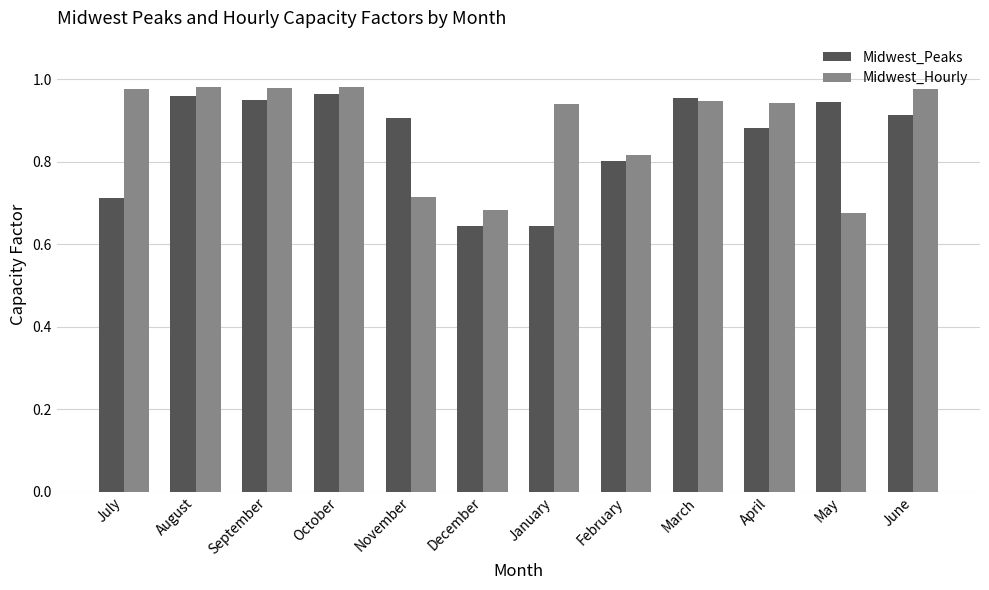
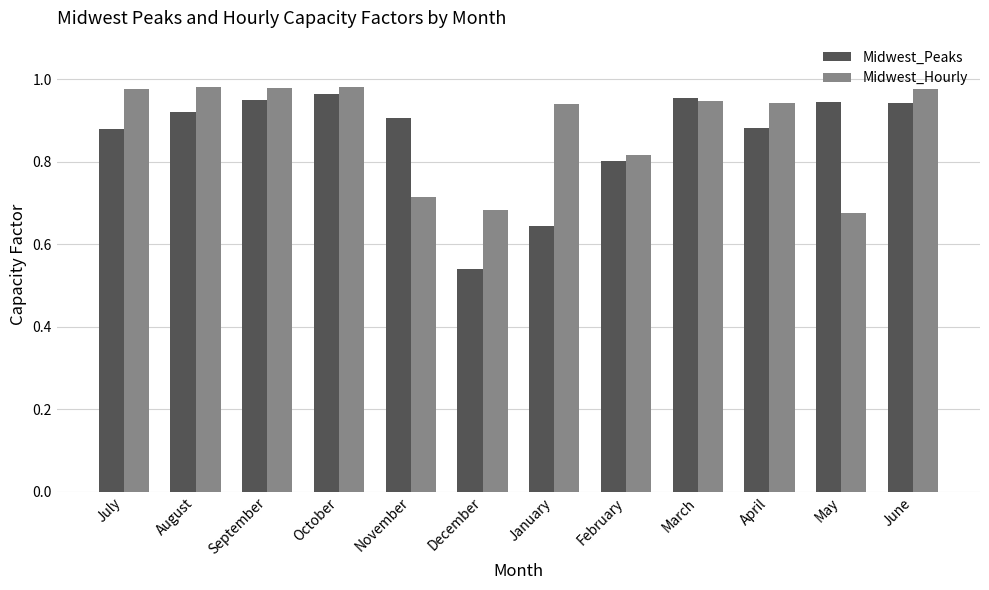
  {
    "Midwest_Peaks": {
-     "July": 0.71,
-     "August": 0.96,
+     "July": 0.88,
+     "August": 0.92,
      "September": 0.95,
      "October": 0.96,
      "November": 0.91,
-     "December": 0.64,
+     "December": 0.54,
      "January": 0.64,
      "February": 0.80,
      "March": 0.95,
      "April": 0.88,
      "May": 0.94,
-     "June": 0.91
+     "June": 0.94
    },
    "Midwest_Hourly": {
      "July": 0.98,
      "August": 0.98,
      "September": 0.98,
      "October": 0.98,
      "November": 0.71,
      "December": 0.68,
      "January": 0.94,
      "February": 0.82,
      "March": 0.95,
      "April": 0.94,
      "May": 0.67,
      "June": 0.98
    }
  }
